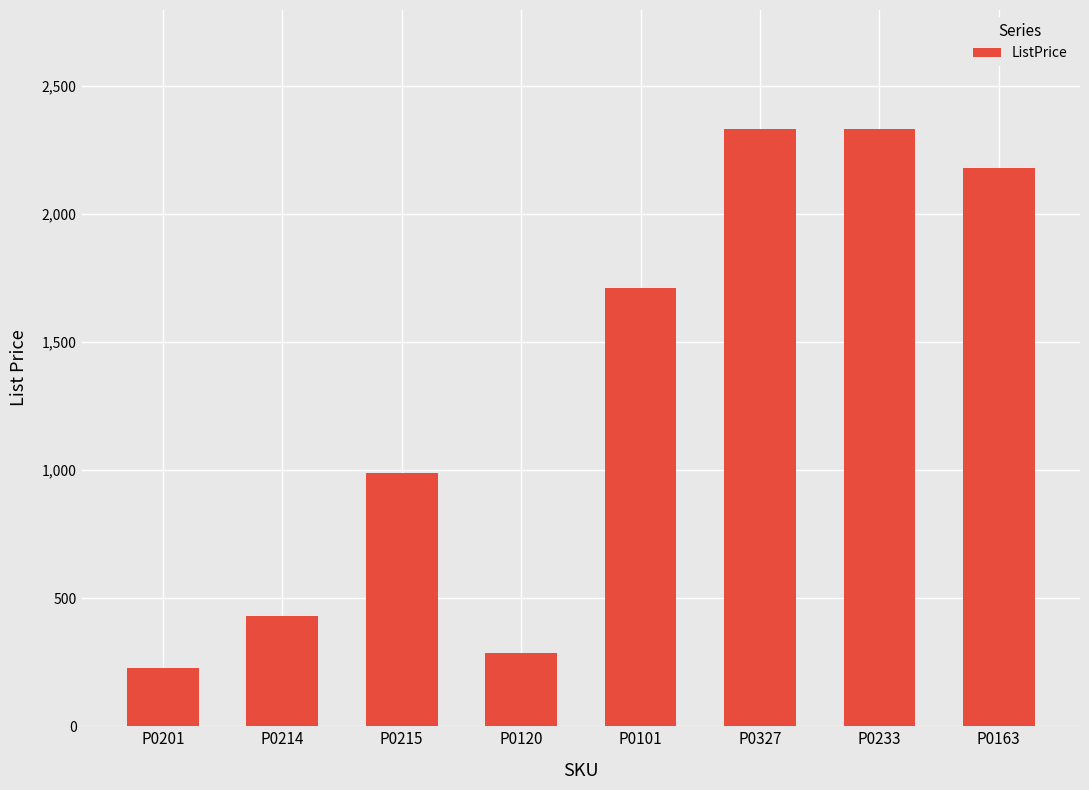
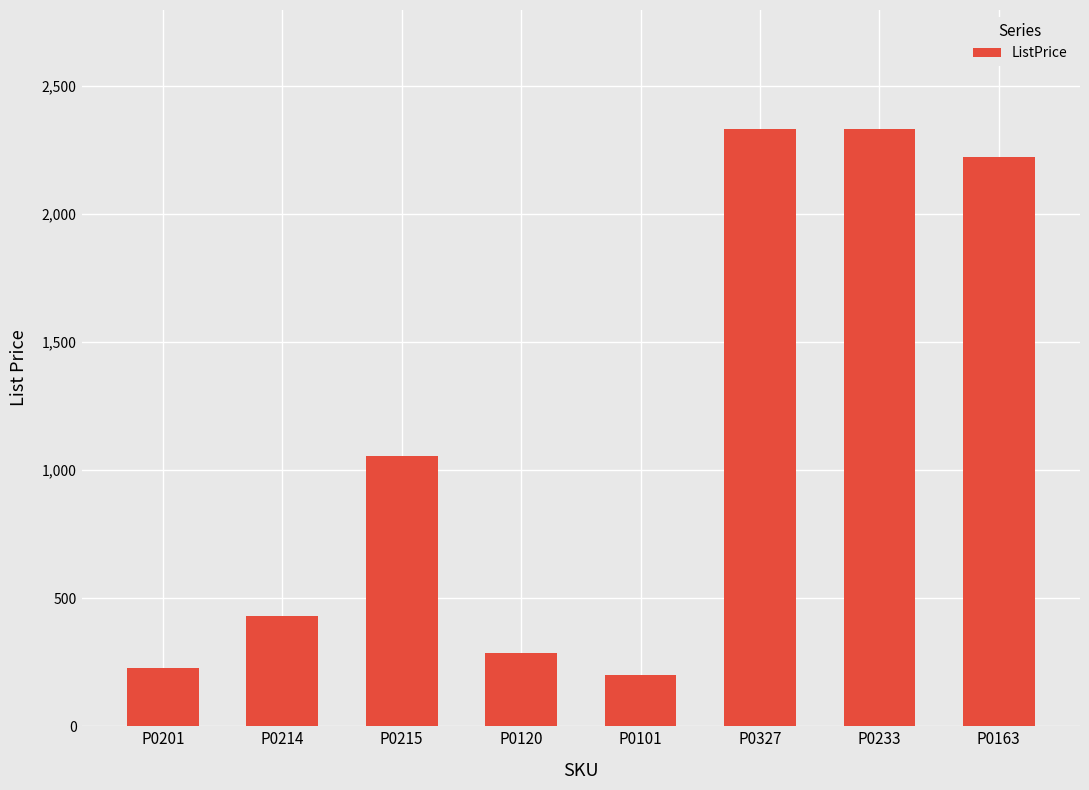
  {
    "P0201": "230",
    "P0214": "430",
-   "P0215": "990",
+   "P0215": "1,050",
    "P0120": "290",
-   "P0101": "1,710",
+   "P0101": "200",
    "P0327": "2,330",
    "P0233": "2,330",
-   "P0163": "2,180"
+   "P0163": "2,220"
  }
